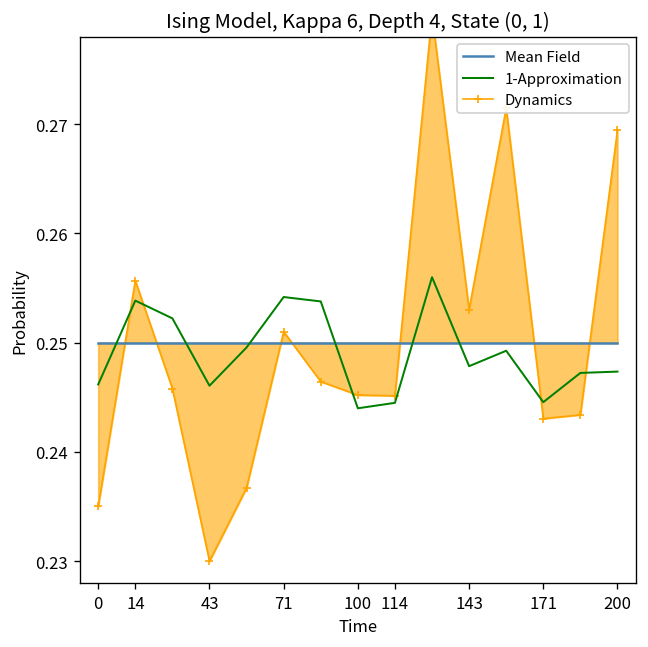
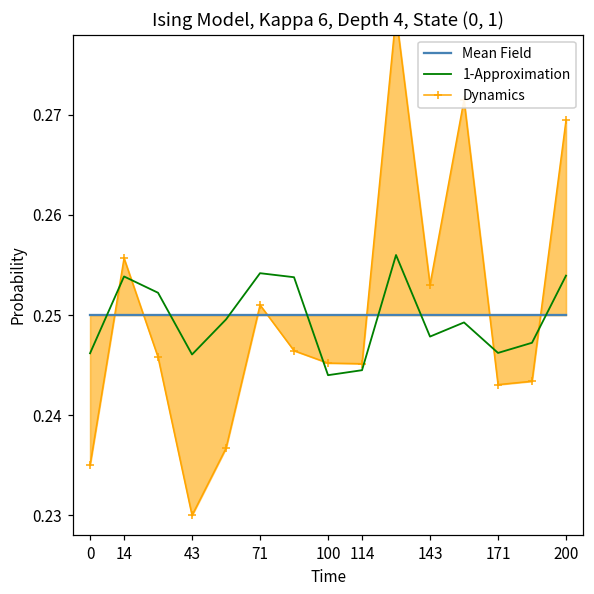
  {
    "Mean Field": {
      "14": 0.250,
      "71": 0.250,
      "143": 0.250,
      "200": 0.250
    },
    "1-Approximation": {
      "0": 0.246,
      "14": 0.254,
      "43": 0.246,
      "71": 0.254,
      "100": 0.244,
      "114": 0.244,
      "143": 0.248,
-     "171": 0.245,
-     "200": 0.247
+     "171": 0.246,
+     "200": 0.254
    }
  }
